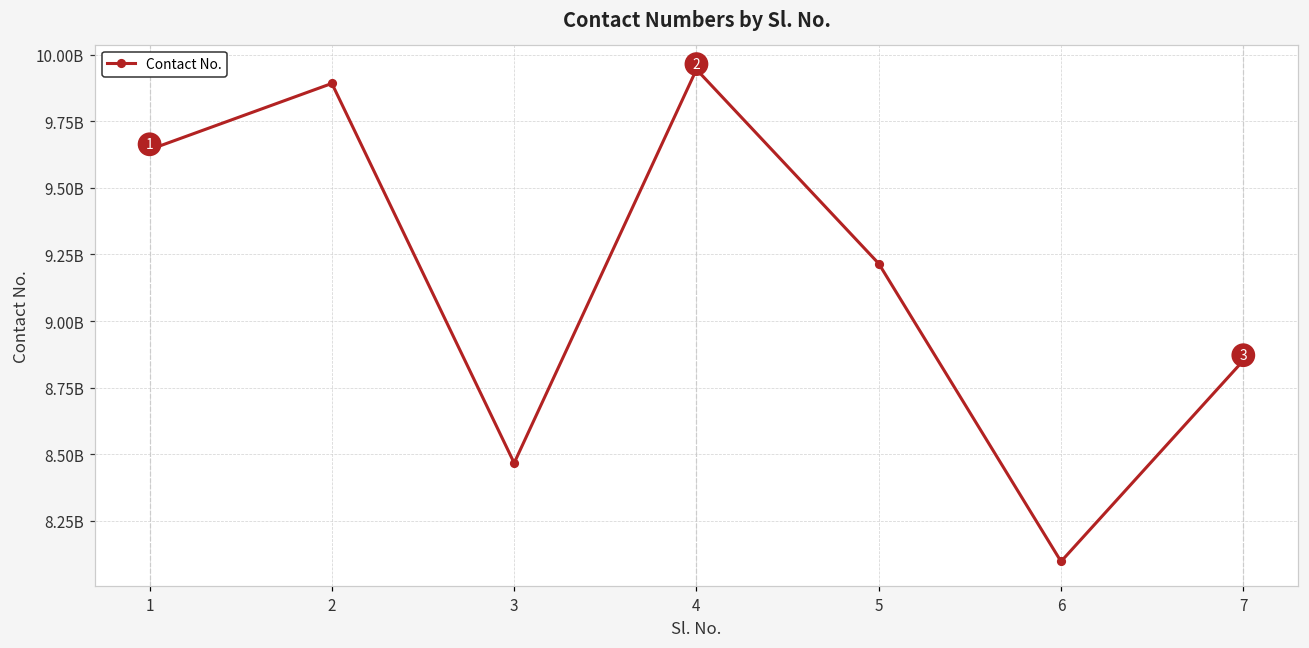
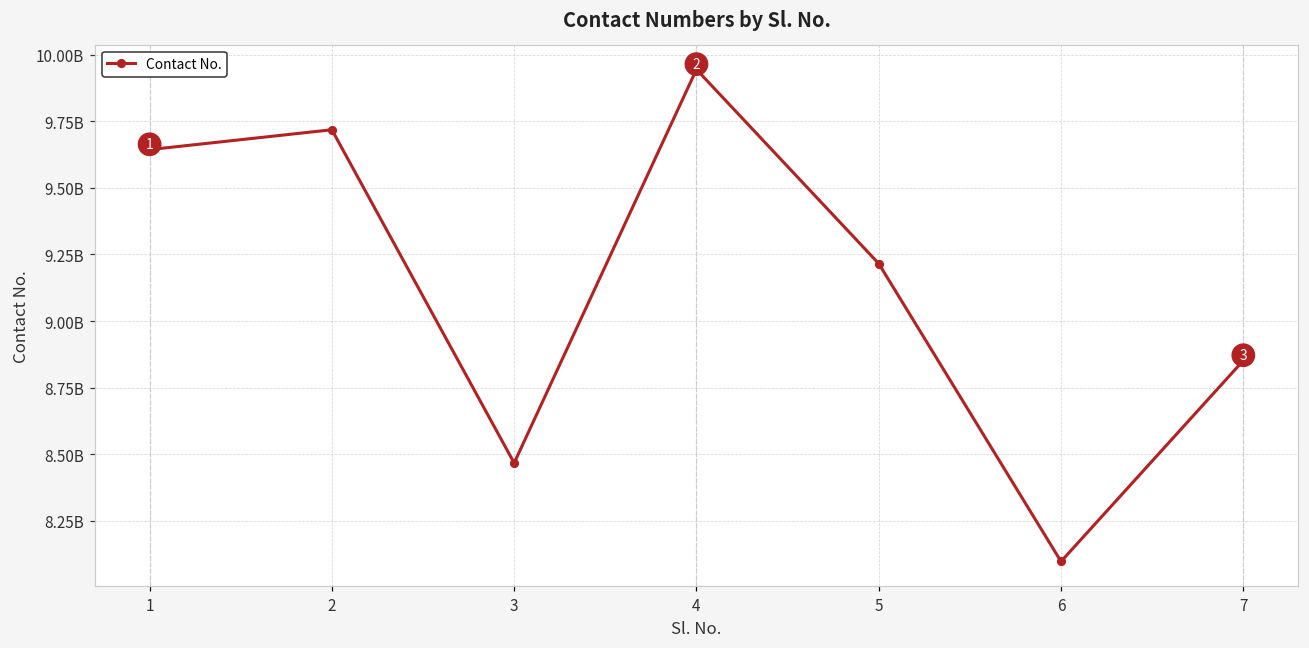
  {
-   "2": 9890000000,
+   "2": 9720000000,
    "3": 8470000000,
    "5": 9220000000,
    "6": 8100000000
  }
